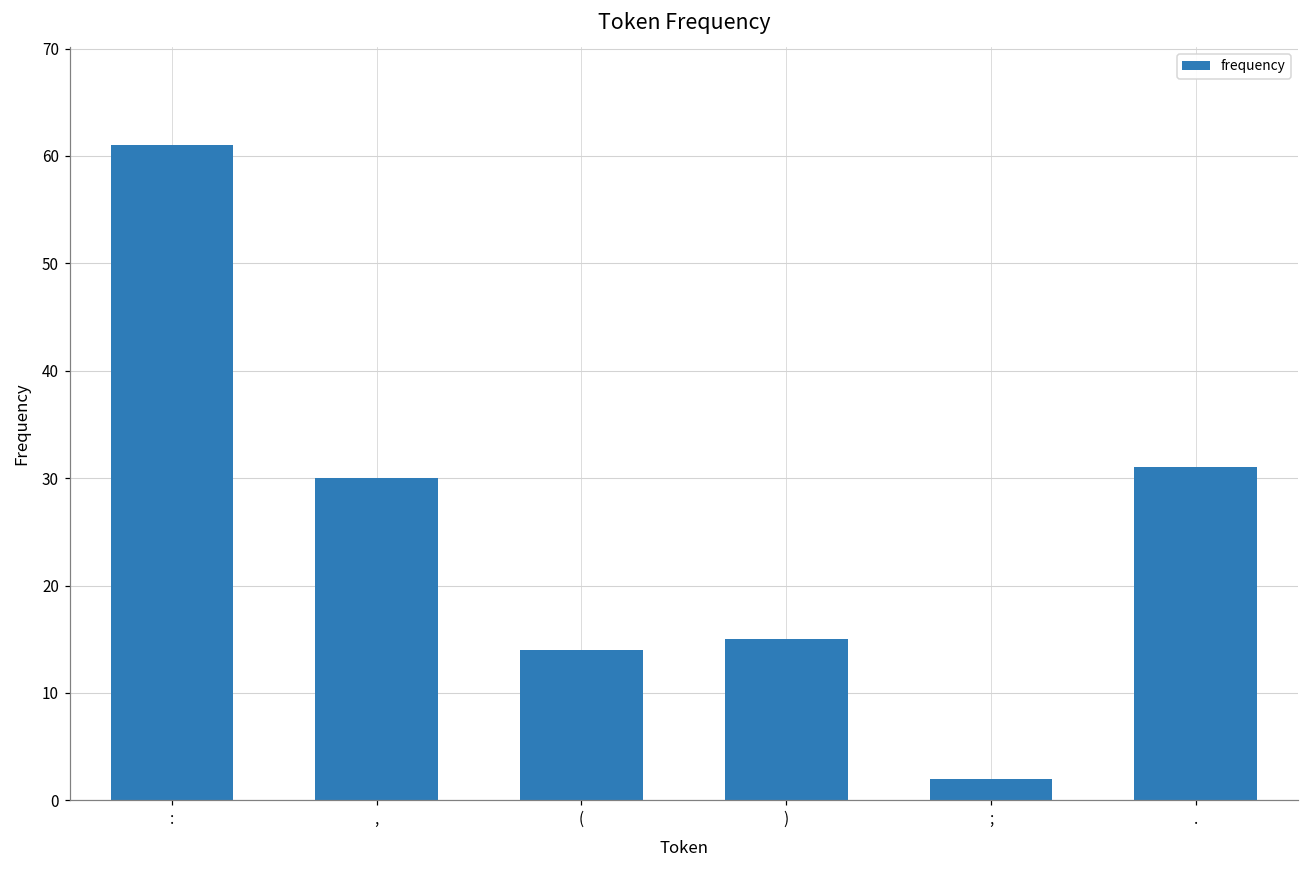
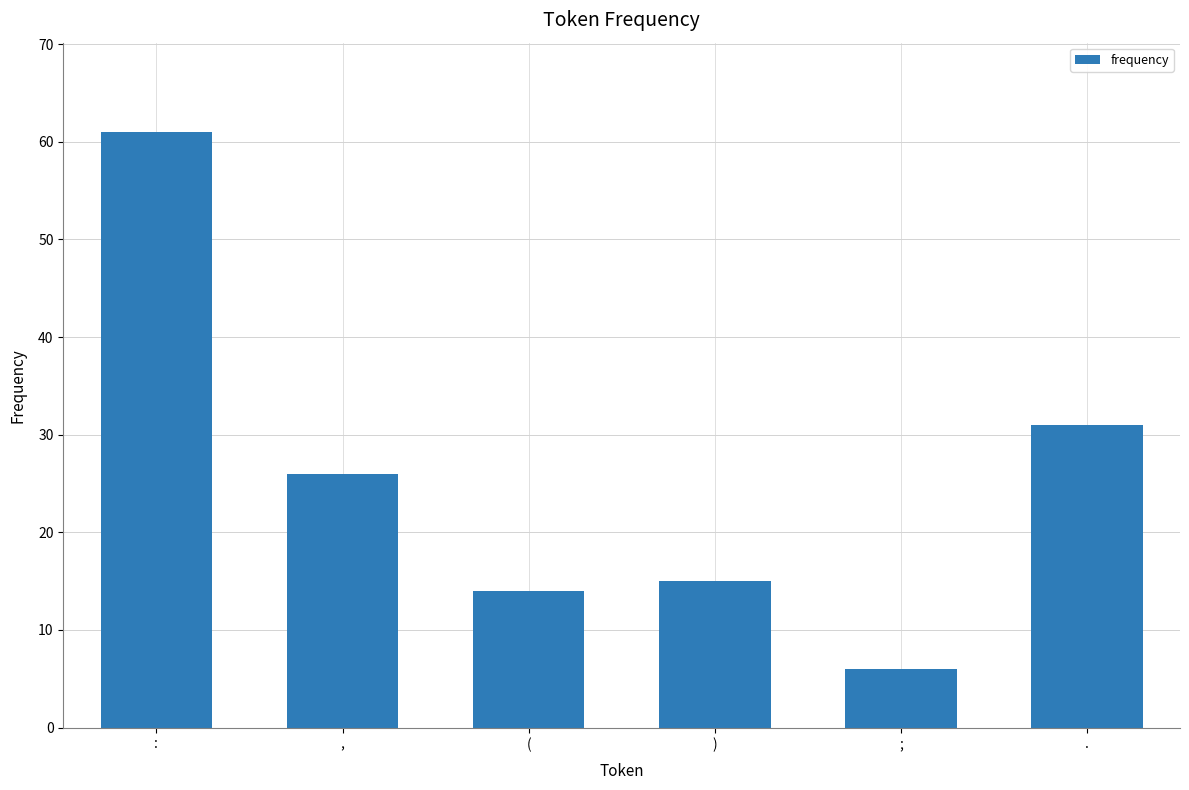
  {
    ":": 61,
-   ",": 30,
+   ",": 26,
    "(": 14,
    ")": 15,
-   ";": 2,
+   ";": 6,
    ".": 31
  }
